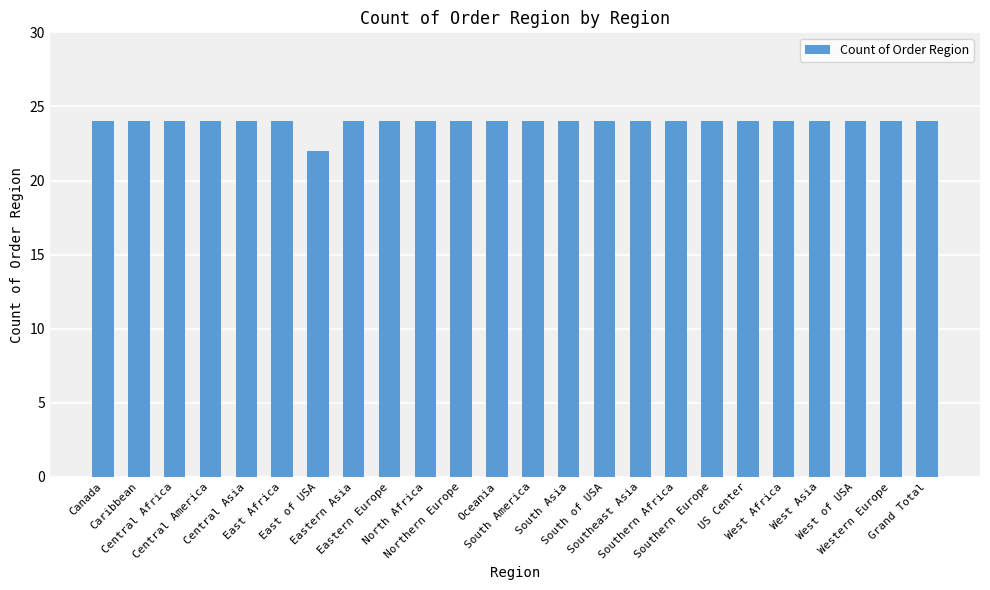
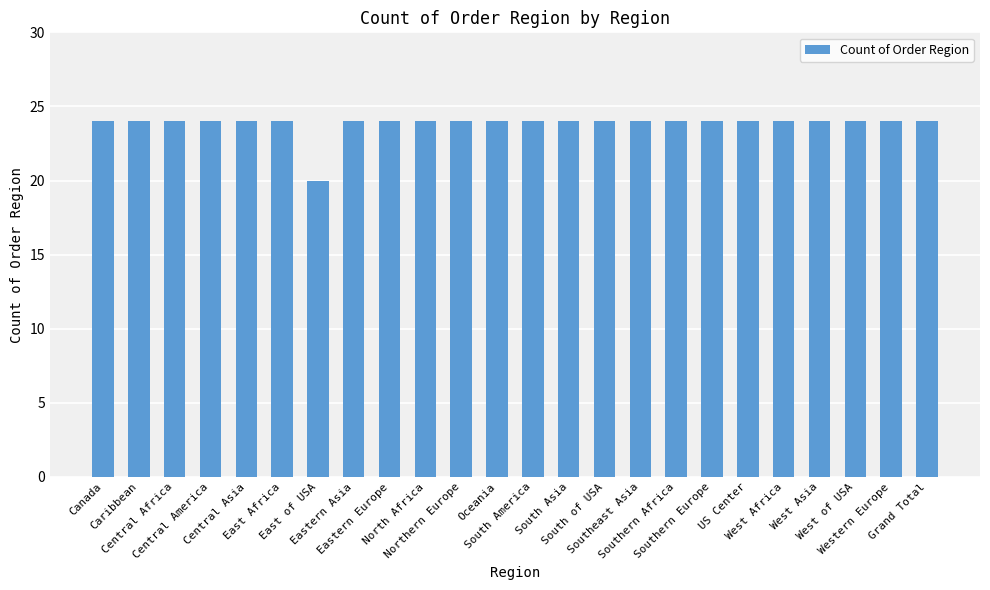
  {
    "Canada": 24,
    "Caribbean": 24,
    "Central Africa": 24,
    "Central America": 24,
    "Central Asia": 24,
    "East Africa": 24,
-   "East of USA": 22,
+   "East of USA": 20,
    "Eastern Asia": 24,
    "Eastern Europe": 24,
    "North Africa": 24,
    "Northern Europe": 24,
    "Oceania": 24,
    "South America": 24,
    "South Asia": 24,
    "South of USA": 24,
    "Southeast Asia": 24,
    "Southern Africa": 24,
    "Southern Europe": 24,
    "US Center": 24,
    "West Africa": 24,
    "West Asia": 24,
    "West of USA": 24,
    "Western Europe": 24,
    "Grand Total": 24
  }
